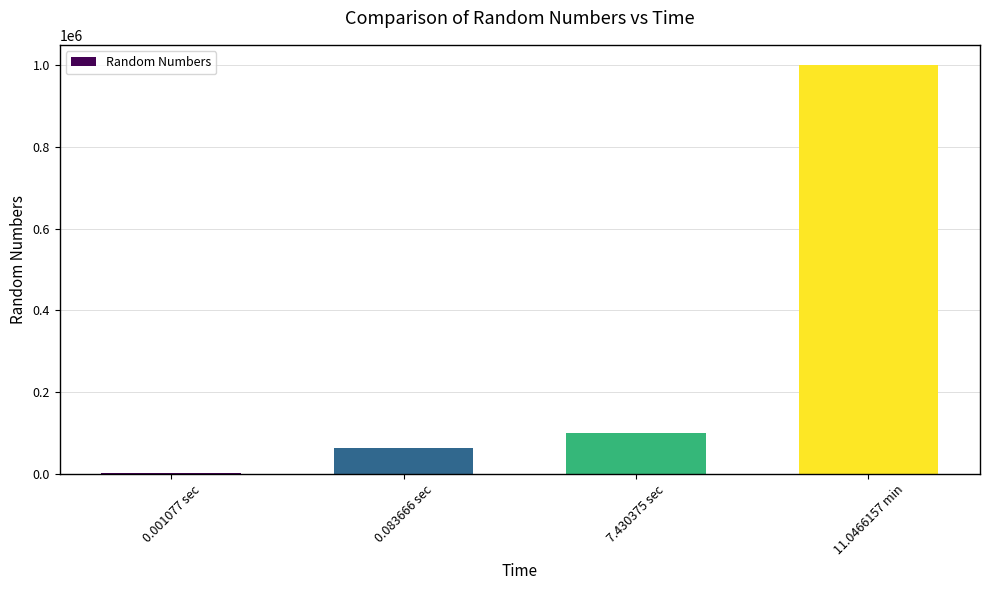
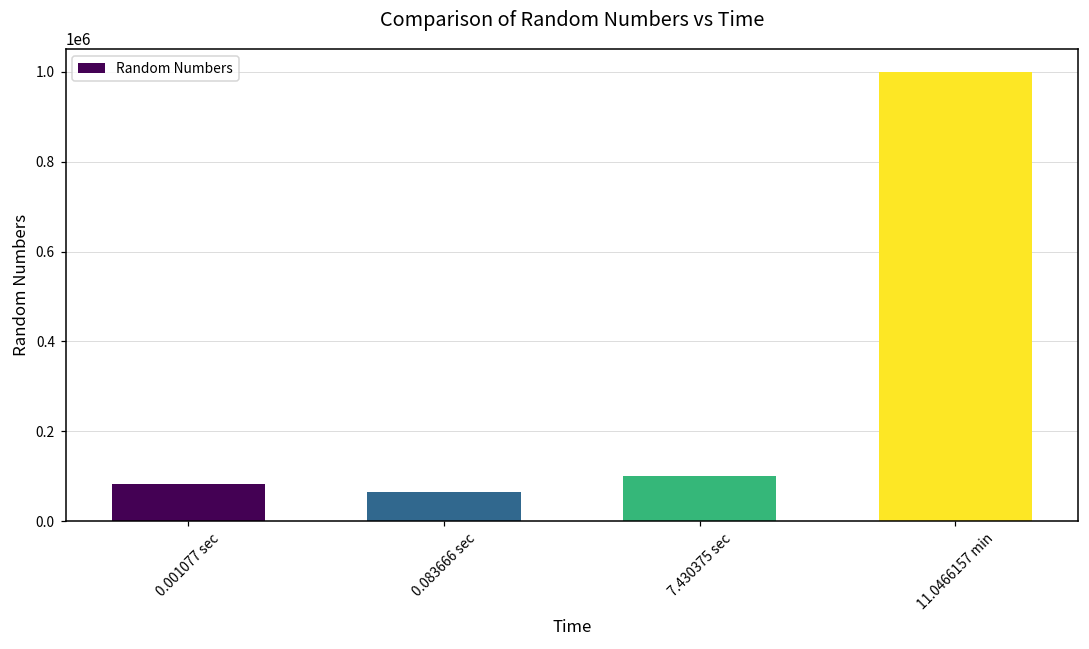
  {
-   "0.001077 sec": 0,
+   "0.001077 sec": 80000,
    "0.083666 sec": 60000,
    "7.430375 sec": 100000,
    "11.0466157 min": 1000000
  }
